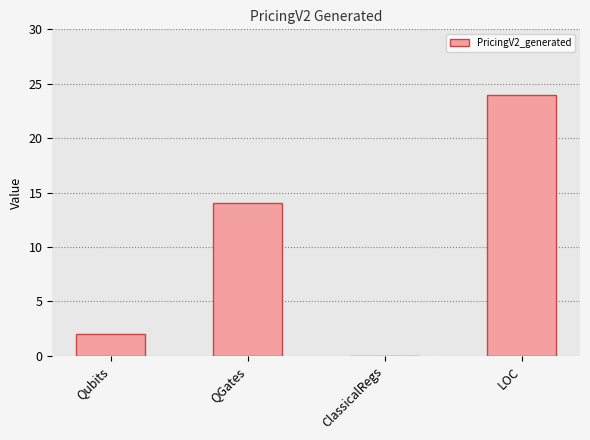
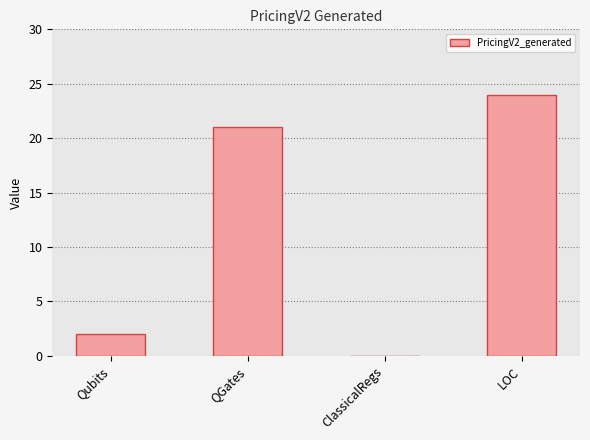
  {
    "Qubits": 2,
-   "QGates": 14,
+   "QGates": 21,
    "ClassicalRegs": 0,
    "LOC": 24
  }
